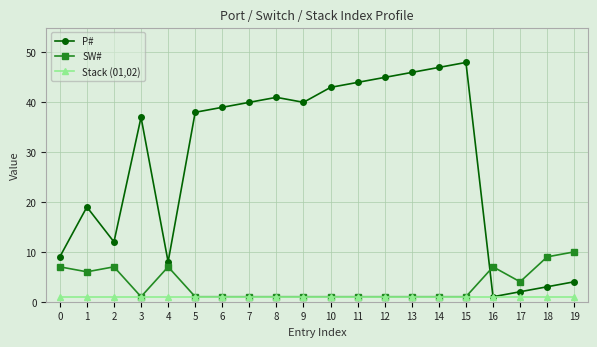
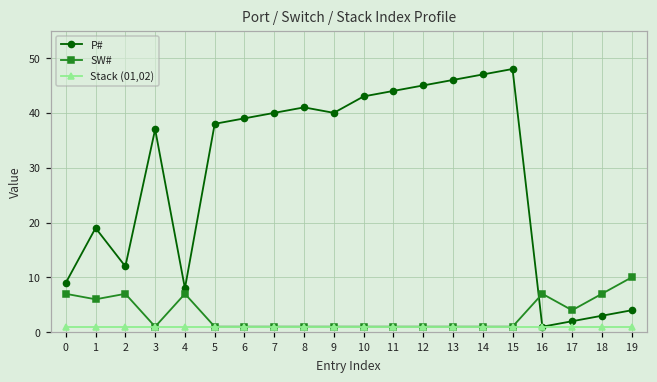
  {
    "P#": {
      "0": 9,
      "1": 19,
      "2": 12,
      "3": 37,
      "4": 8,
      "5": 38,
      "6": 39,
      "7": 40,
      "8": 41,
      "9": 40,
      "10": 43,
      "11": 44,
      "12": 45,
      "13": 46,
      "14": 47,
      "15": 48,
      "17": 2,
      "18": 3,
      "19": 4
    },
    "SW#": {
      "0": 7,
      "1": 6,
      "2": 7,
      "4": 7,
      "16": 7,
      "17": 4,
-     "18": 9,
+     "18": 7,
      "19": 10
    },
    "Stack (01,02)": {
      "0": 1,
      "1": 1,
      "2": 1,
      "4": 1,
      "17": 1,
      "18": 1,
      "19": 1
    }
  }
